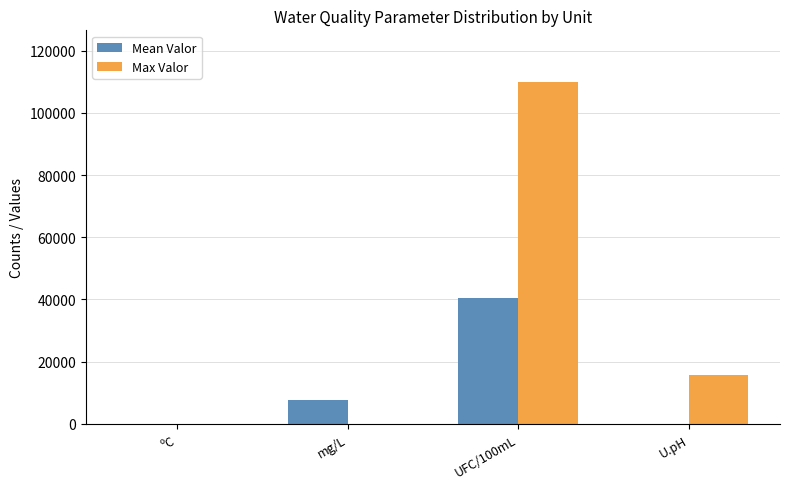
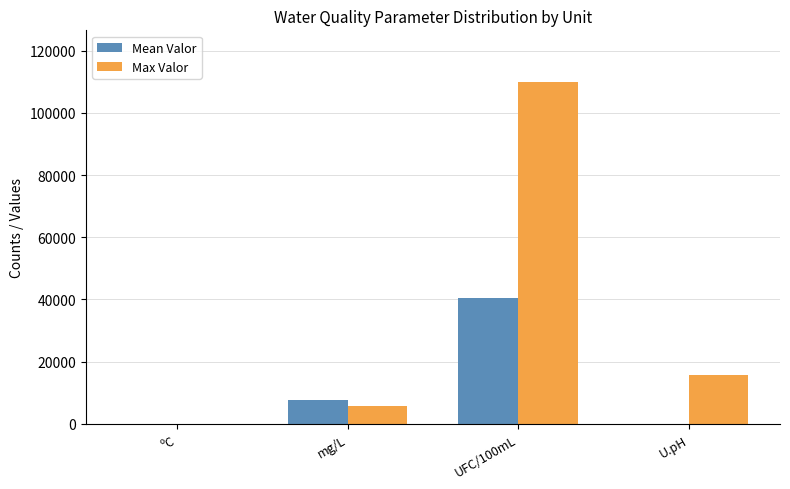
  {
    "Mean Valor": {
      "mg/L": 8000,
      "UFC/100mL": 40000
    },
    "Max Valor": {
-     "mg/L": 0,
+     "mg/L": 6000,
      "UFC/100mL": 110000,
      "U.pH": 16000
    }
  }
